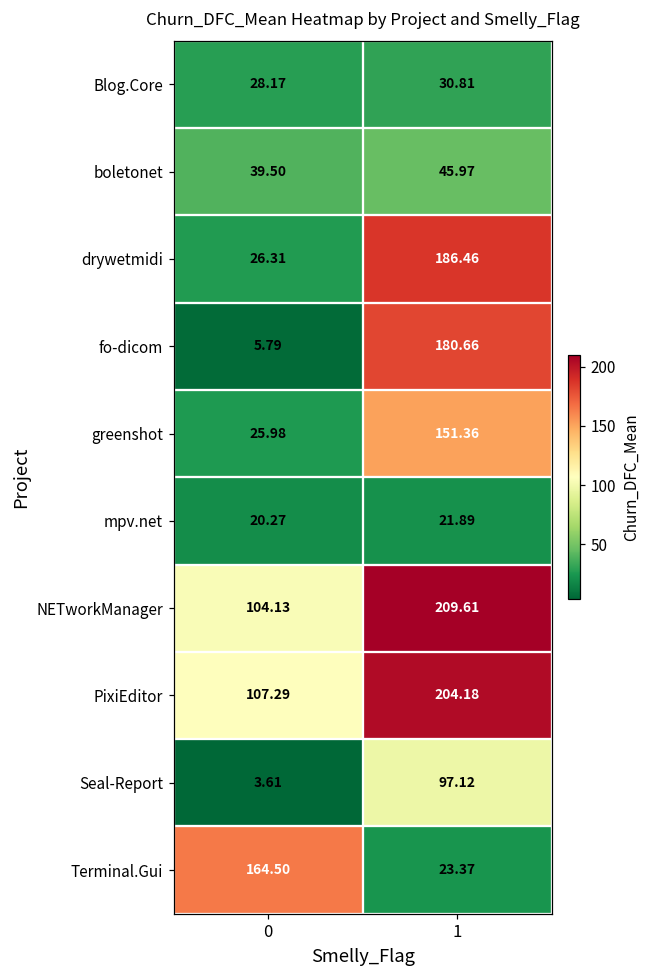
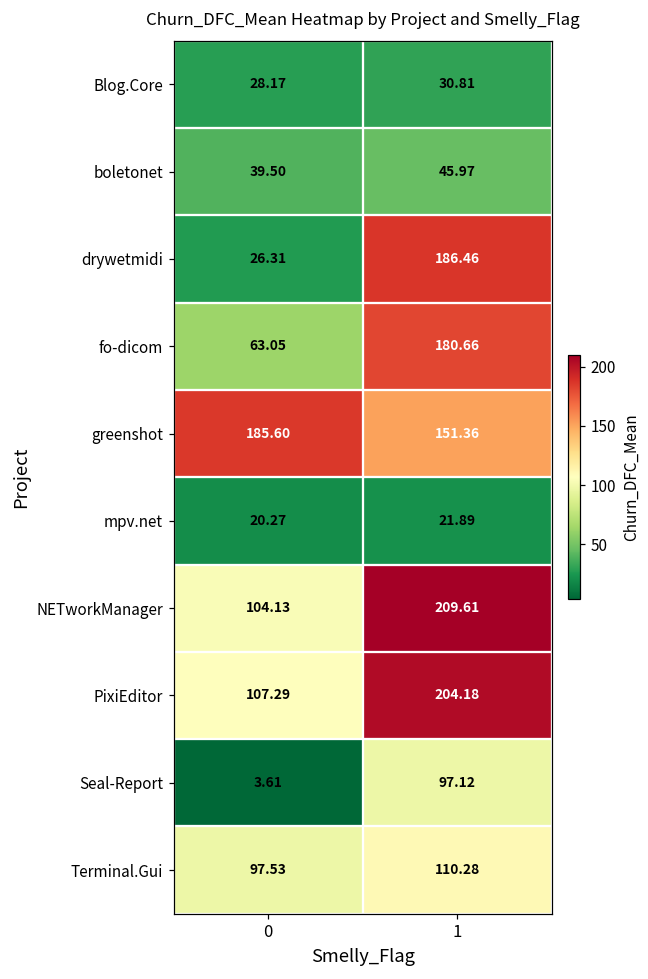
  {
    "Blog.Core": {
      "0": 28.17,
      "1": 30.81
    },
    "boletonet": {
      "0": 39.50,
      "1": 45.97
    },
    "drywetmidi": {
      "0": 26.31,
      "1": 186.46
    },
    "fo-dicom": {
-     "0": 5.79,
+     "0": 63.05,
      "1": 180.66
    },
    "greenshot": {
-     "0": 25.98,
+     "0": 185.60,
      "1": 151.36
    },
    "mpv.net": {
      "0": 20.27,
      "1": 21.89
    },
    "NETworkManager": {
      "0": 104.13,
      "1": 209.61
    },
    "PixiEditor": {
      "0": 107.29,
      "1": 204.18
    },
    "Seal-Report": {
      "0": 3.61,
      "1": 97.12
    },
    "Terminal.Gui": {
-     "0": 164.50,
-     "1": 23.37
+     "0": 97.53,
+     "1": 110.28
    }
  }
